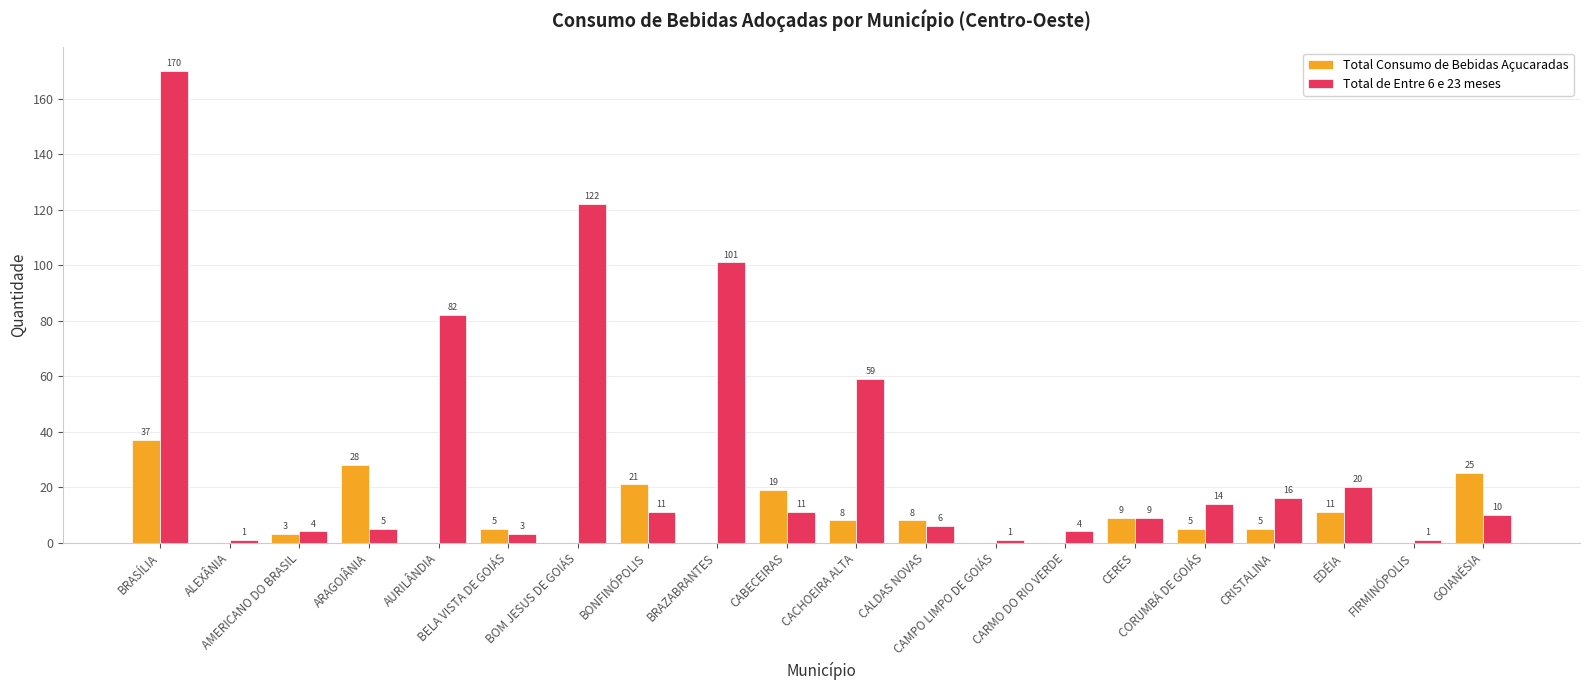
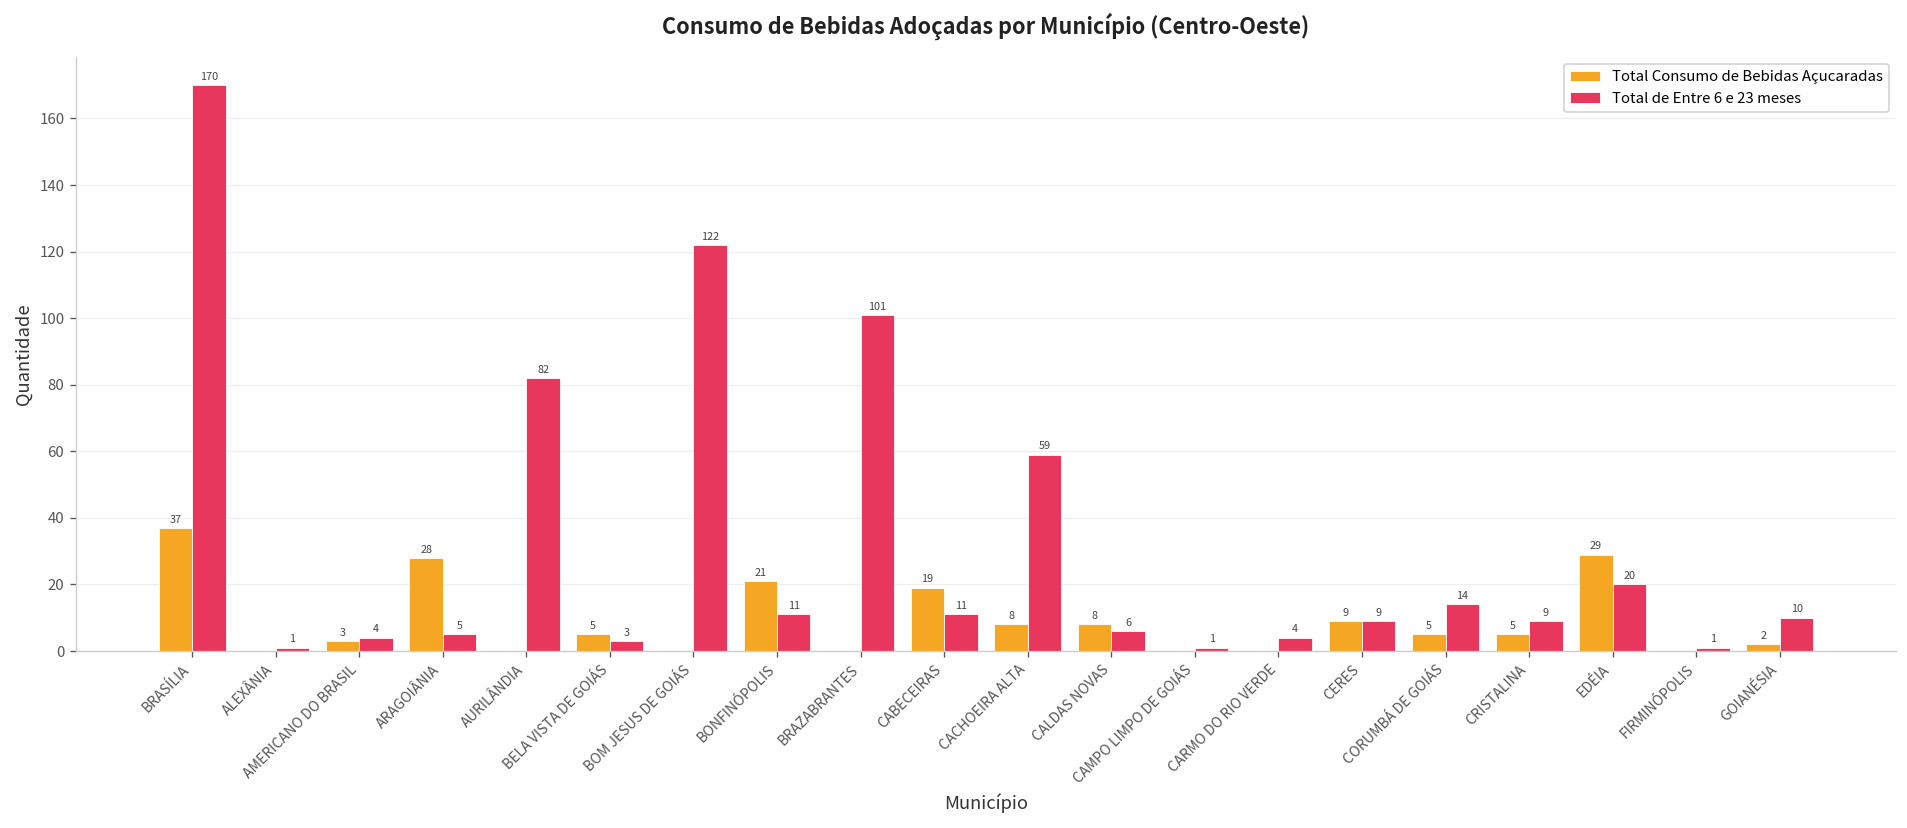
  {
    "Total Consumo de Bebidas Açucaradas": {
      "BRASÍLIA": 37,
      "AMERICANO DO BRASIL": 3,
      "ARAGOIÂNIA": 28,
      "BELA VISTA DE GOIÁS": 5,
      "BONFINÓPOLIS": 21,
      "CABECEIRAS": 19,
      "CACHOEIRA ALTA": 8,
      "CALDAS NOVAS": 8,
      "CERES": 9,
      "CORUMBÁ DE GOIÁS": 5,
      "CRISTALINA": 5,
-     "EDÉIA": 11,
-     "GOIANÉSIA": 25
+     "EDÉIA": 29,
+     "GOIANÉSIA": 2
    },
    "Total de Entre 6 e 23 meses": {
      "BRASÍLIA": 170,
      "ALEXÂNIA": 1,
      "AMERICANO DO BRASIL": 4,
      "ARAGOIÂNIA": 5,
      "AURILÂNDIA": 82,
      "BELA VISTA DE GOIÁS": 3,
      "BOM JESUS DE GOIÁS": 122,
      "BONFINÓPOLIS": 11,
      "BRAZABRANTES": 101,
      "CABECEIRAS": 11,
      "CACHOEIRA ALTA": 59,
      "CALDAS NOVAS": 6,
      "CAMPO LIMPO DE GOIÁS": 1,
      "CARMO DO RIO VERDE": 4,
      "CERES": 9,
      "CORUMBÁ DE GOIÁS": 14,
-     "CRISTALINA": 16,
+     "CRISTALINA": 9,
      "EDÉIA": 20,
      "FIRMINÓPOLIS": 1,
      "GOIANÉSIA": 10
    }
  }
